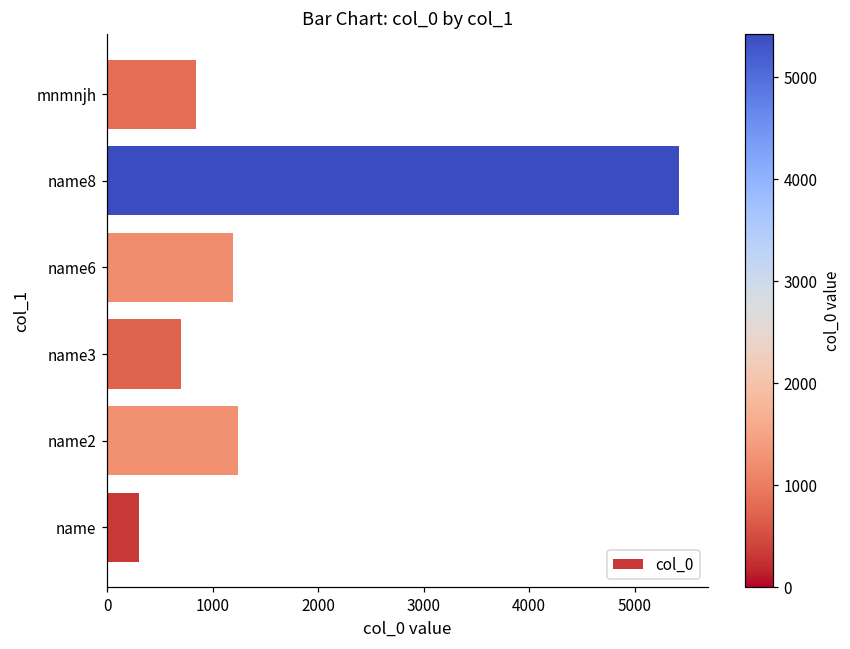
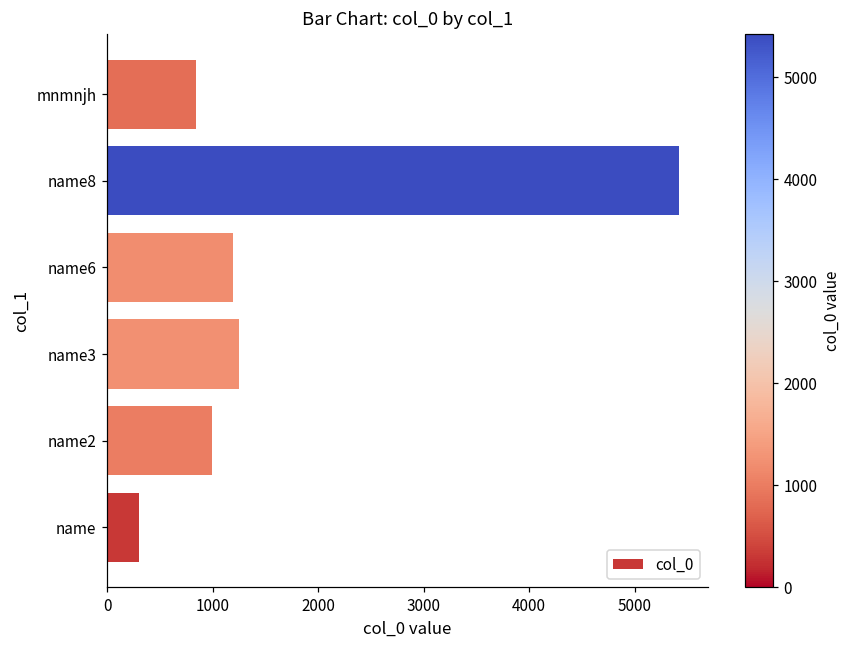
  {
    "mnmnjh": 800,
    "name8": 5400,
    "name6": 1200,
-   "name3": 700,
-   "name2": 1200,
+   "name3": 1200,
+   "name2": 1000,
    "name": 300
  }
